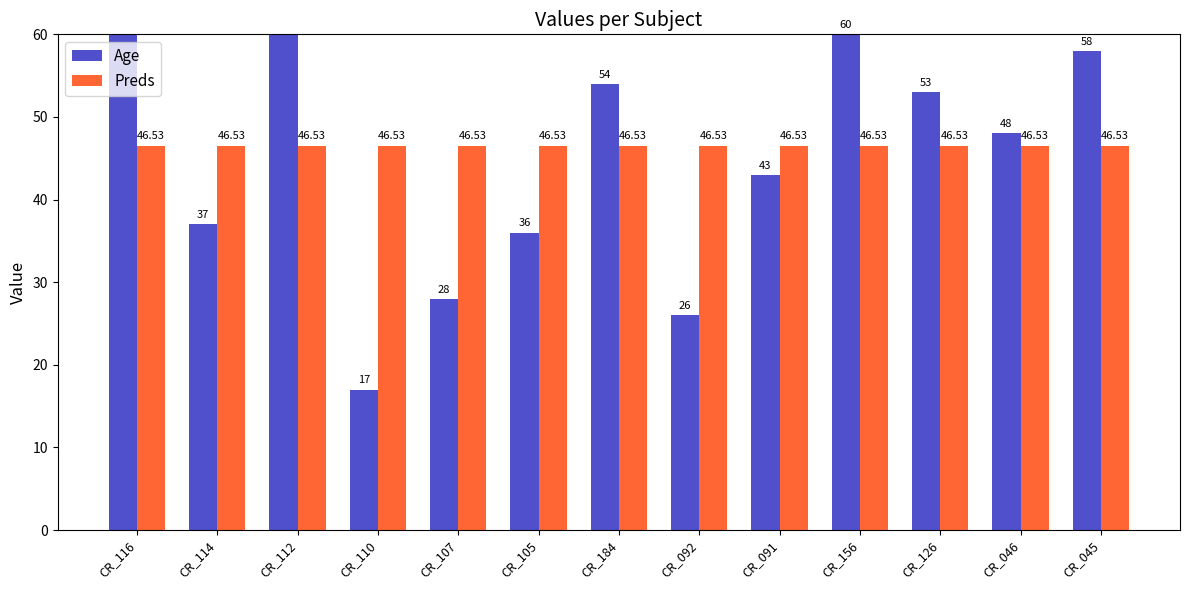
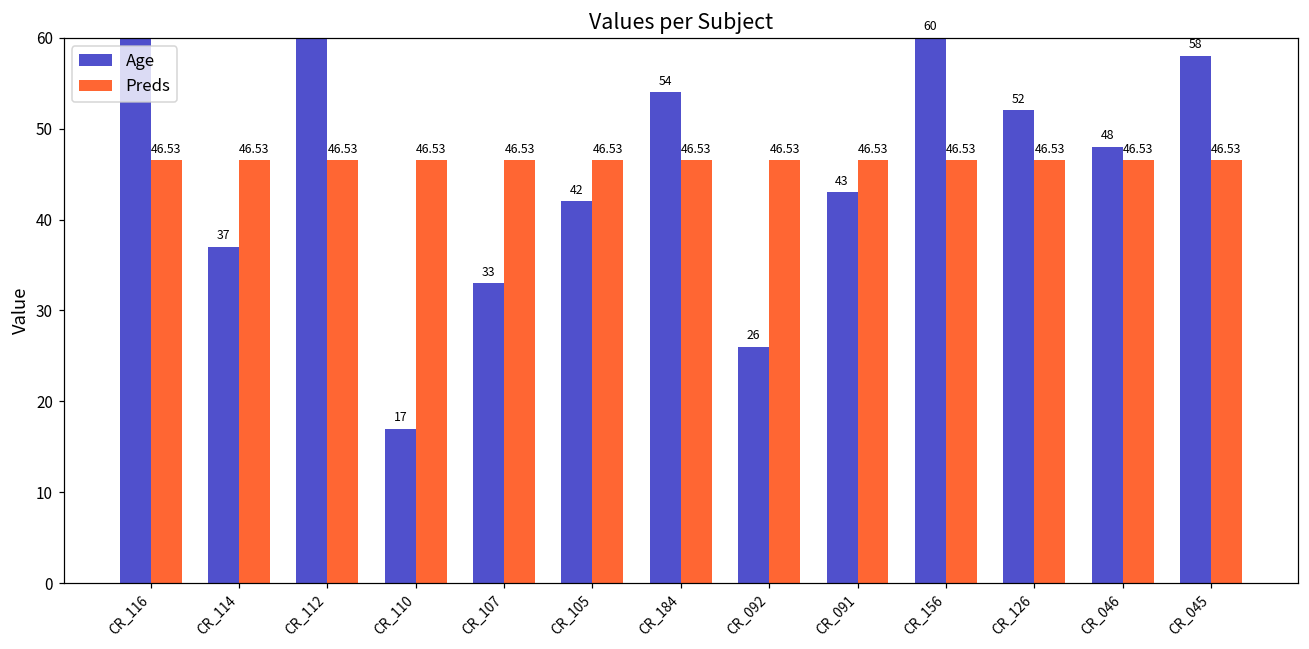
  {
    "Age": {
      "CR_114": 37,
      "CR_110": 17,
-     "CR_107": 28,
-     "CR_105": 36,
+     "CR_107": 33,
+     "CR_105": 42,
      "CR_184": 54,
      "CR_092": 26,
      "CR_091": 43,
      "CR_156": 60,
-     "CR_126": 53,
+     "CR_126": 52,
      "CR_046": 48,
      "CR_045": 58
    },
    "Preds": {
      "CR_116": 46.53,
      "CR_114": 46.53,
      "CR_112": 46.53,
      "CR_110": 46.53,
      "CR_107": 46.53,
      "CR_105": 46.53,
      "CR_184": 46.53,
      "CR_092": 46.53,
      "CR_091": 46.53,
      "CR_156": 46.53,
      "CR_126": 46.53,
      "CR_046": 46.53,
      "CR_045": 46.53
    }
  }
